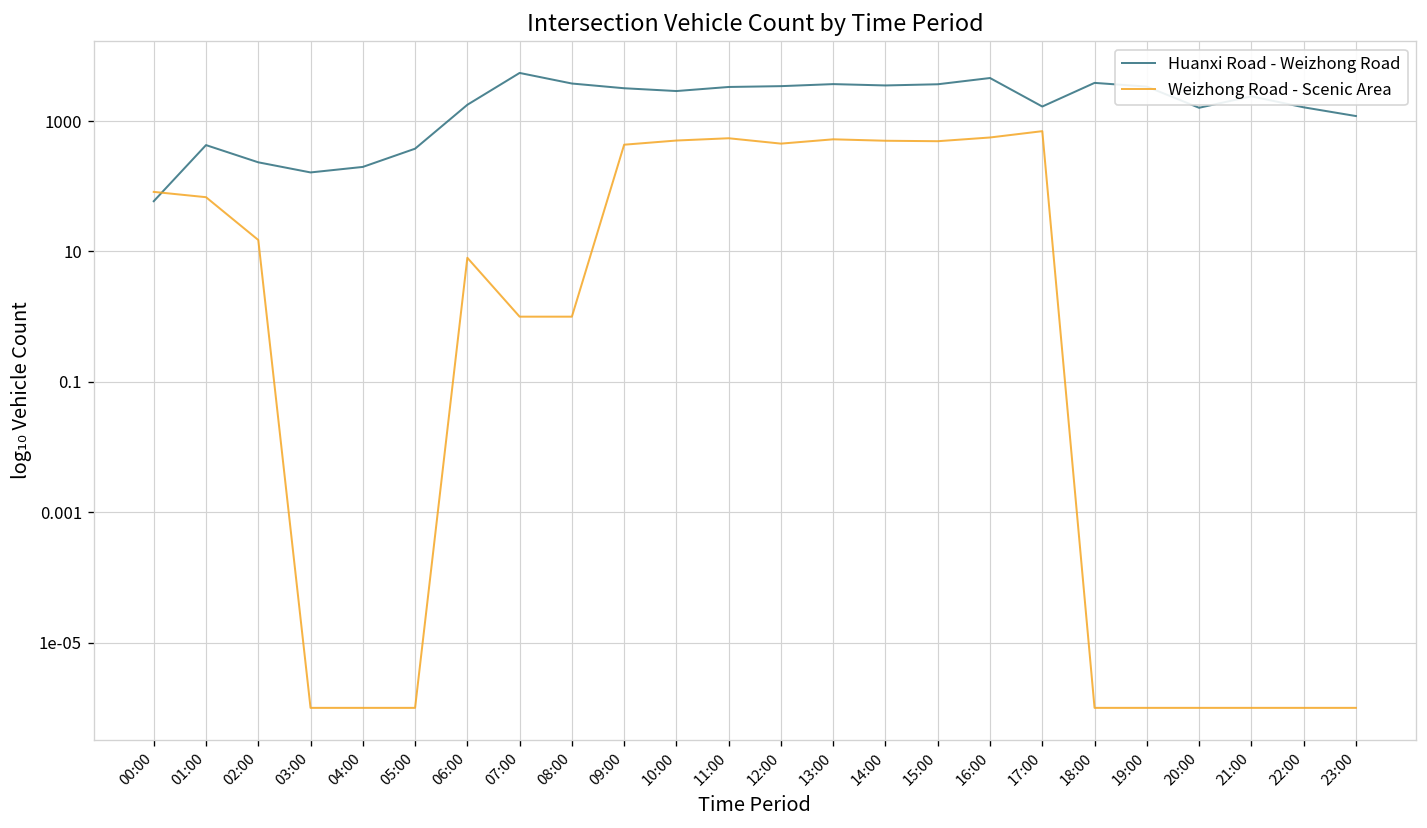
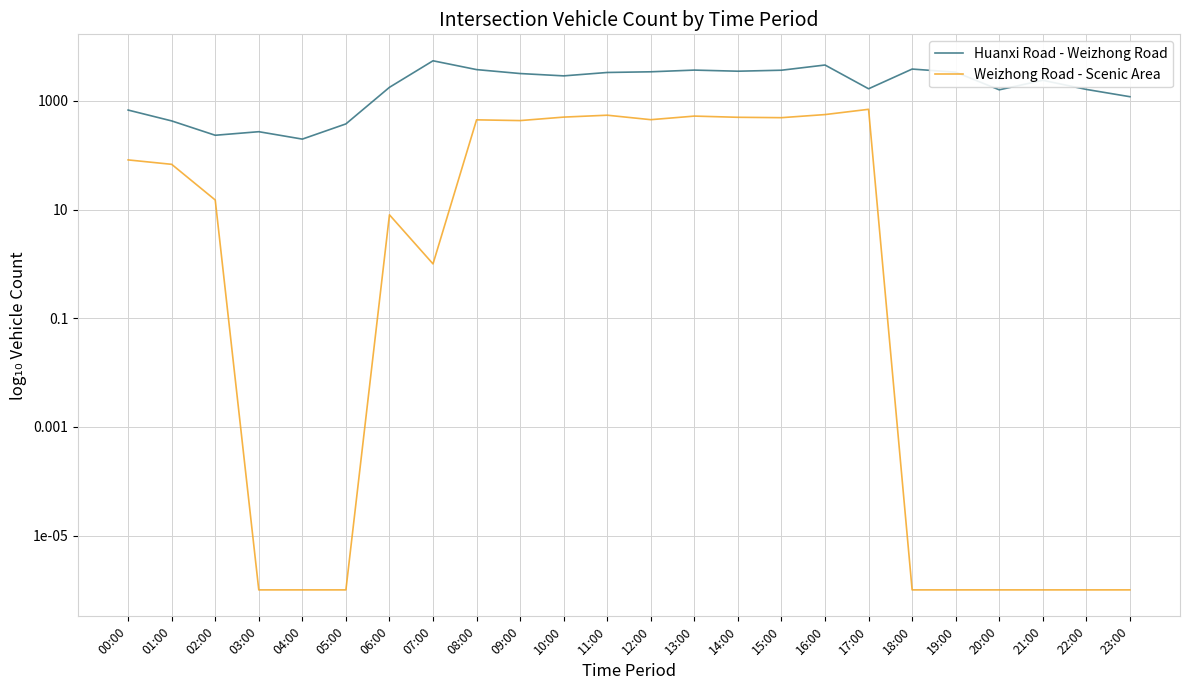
  {
    "Huanxi Road - Weizhong Road": {
-     "00:00": 60,
+     "00:00": 700,
      "01:00": 400,
      "02:00": 230,
-     "03:00": 160,
+     "03:00": 300,
      "04:00": 200,
      "05:00": 400,
      "06:00": 1800,
      "07:00": 5000,
      "08:00": 4000,
      "09:00": 3000,
      "10:00": 3000,
      "11:00": 3000,
      "12:00": 3000,
      "13:00": 4000,
      "14:00": 4000,
      "15:00": 4000,
      "16:00": 5000,
      "17:00": 1700,
      "18:00": 4000,
      "20:00": 1600,
      "22:00": 1600,
      "23:00": 1200
    },
    "Weizhong Road - Scenic Area": {
      "00:00": 80,
      "01:00": 70,
      "02:00": 15,
      "03:00": 0.0000010,
      "04:00": 0.0000010,
      "05:00": 0.0000010,
      "06:00": 8,
      "07:00": 1.0,
-     "08:00": 1.0,
+     "08:00": 400,
      "09:00": 400,
      "10:00": 500,
      "11:00": 500,
      "12:00": 500,
      "13:00": 500,
      "14:00": 500,
      "15:00": 500,
      "16:00": 600,
      "17:00": 700,
      "18:00": 0.0000010,
      "19:00": 0.0000010,
      "20:00": 0.0000010,
      "21:00": 0.0000010,
      "22:00": 0.0000010,
      "23:00": 0.0000010
    }
  }
